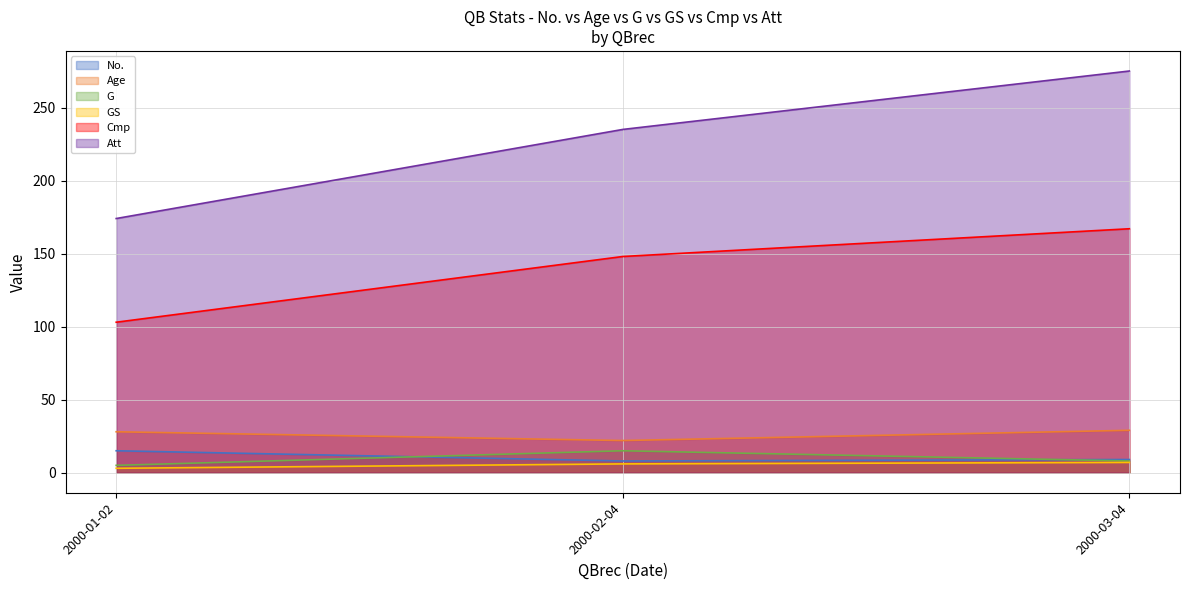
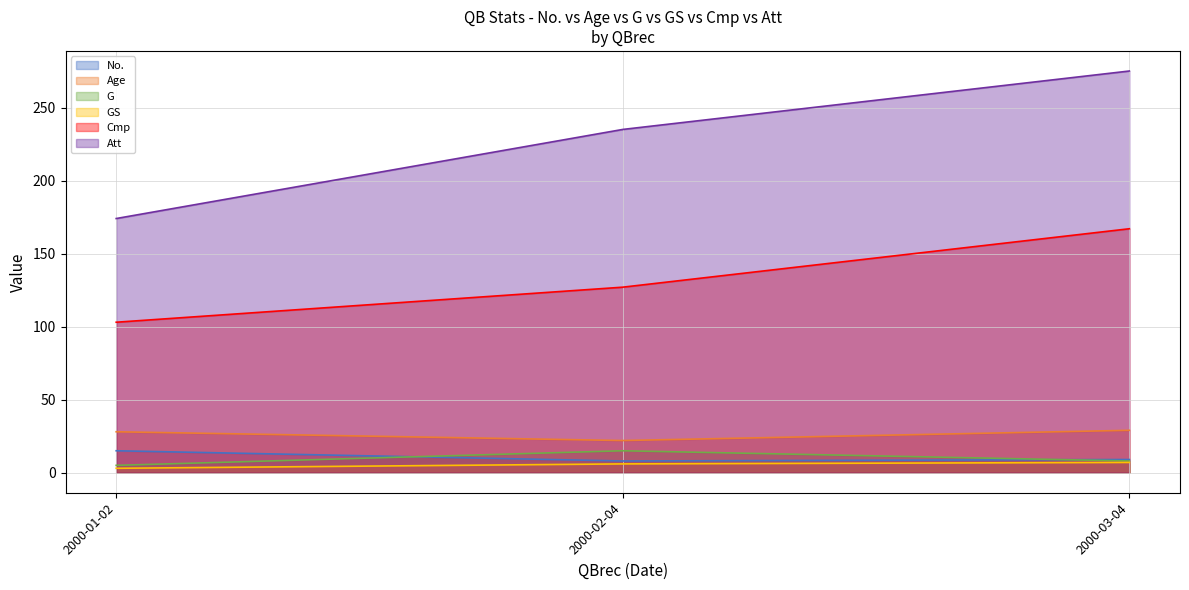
  {
    "G": {
      "2000-01-02": 5,
      "2000-02-04": 15
    },
    "Cmp": {
      "2000-01-02": 103,
-     "2000-02-04": 148,
+     "2000-02-04": 127,
      "2000-03-04": 167
    }
  }
